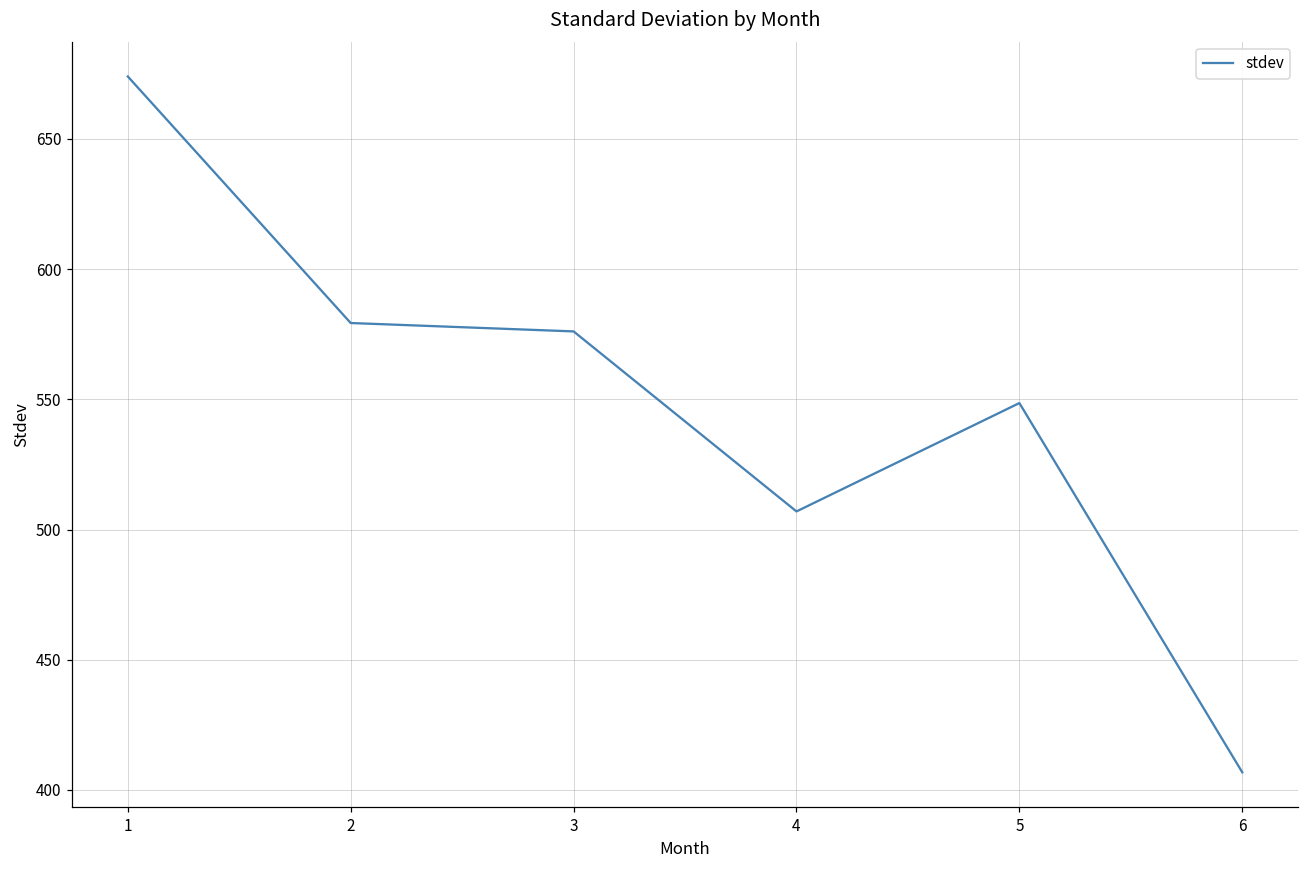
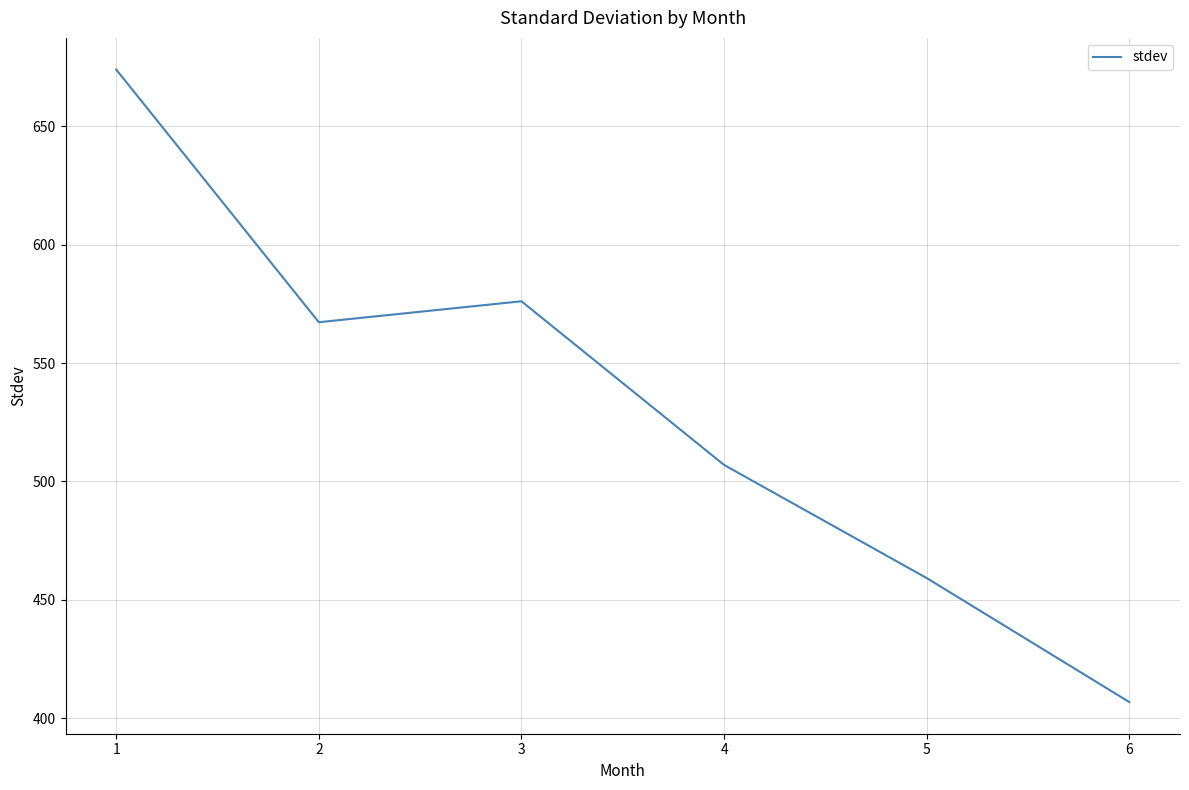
  {
    "1": 674,
-   "2": 579,
+   "2": 567,
    "3": 576,
    "4": 507,
-   "5": 549,
+   "5": 459,
    "6": 407
  }
